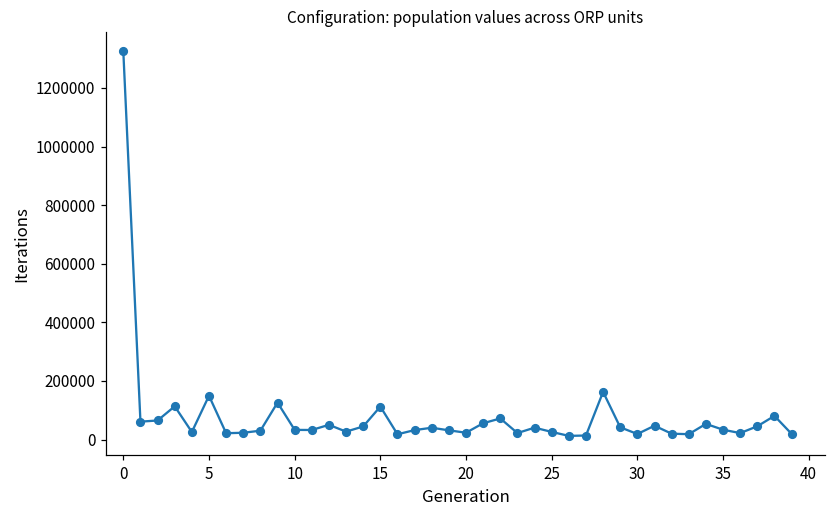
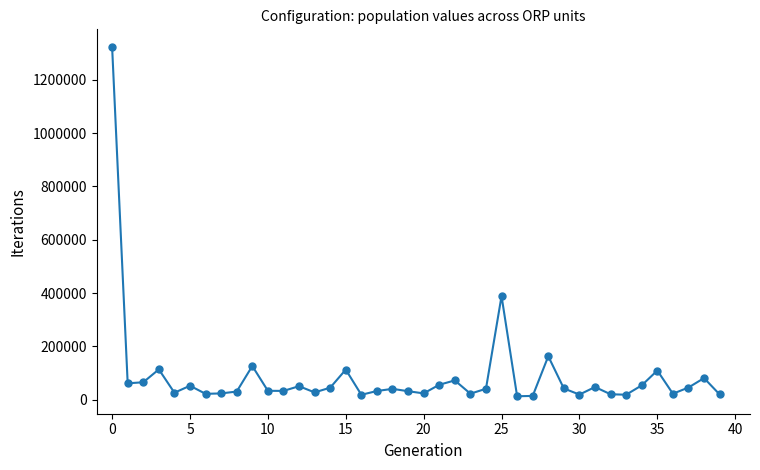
  {
    "0": 1320000,
-   "5": 150000,
+   "5": 50000,
    "10": 30000,
    "15": 110000,
    "20": 20000,
-   "25": 30000,
+   "25": 390000,
    "30": 20000,
-   "35": 30000
+   "35": 110000
  }
